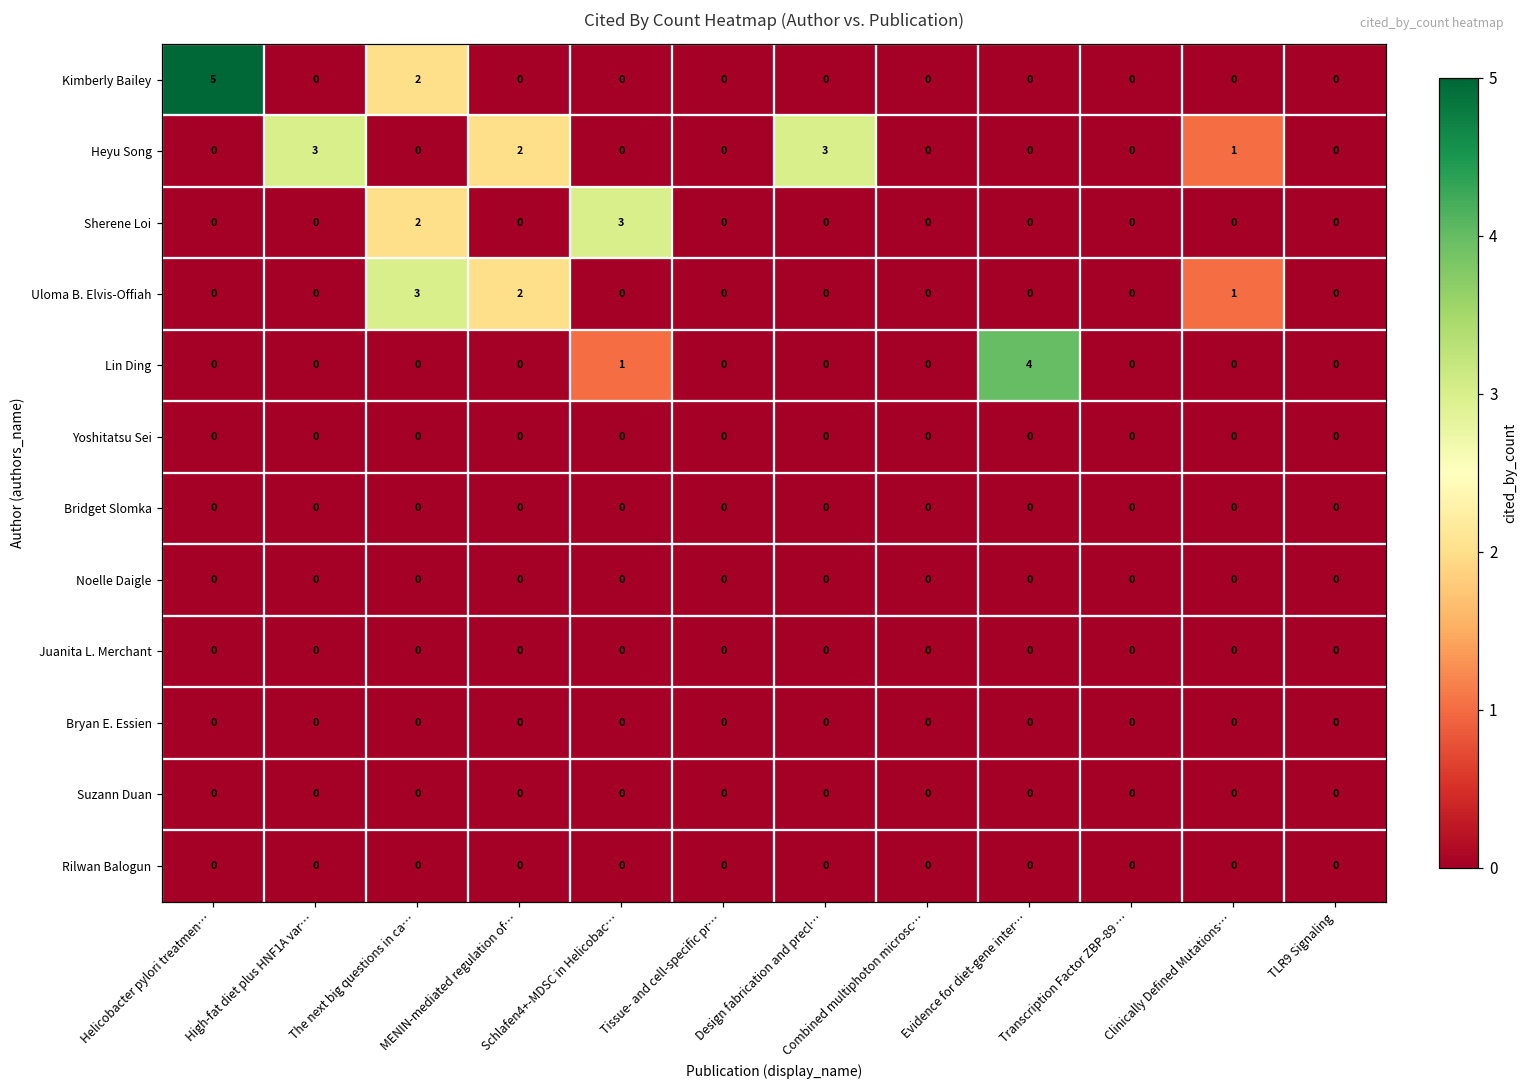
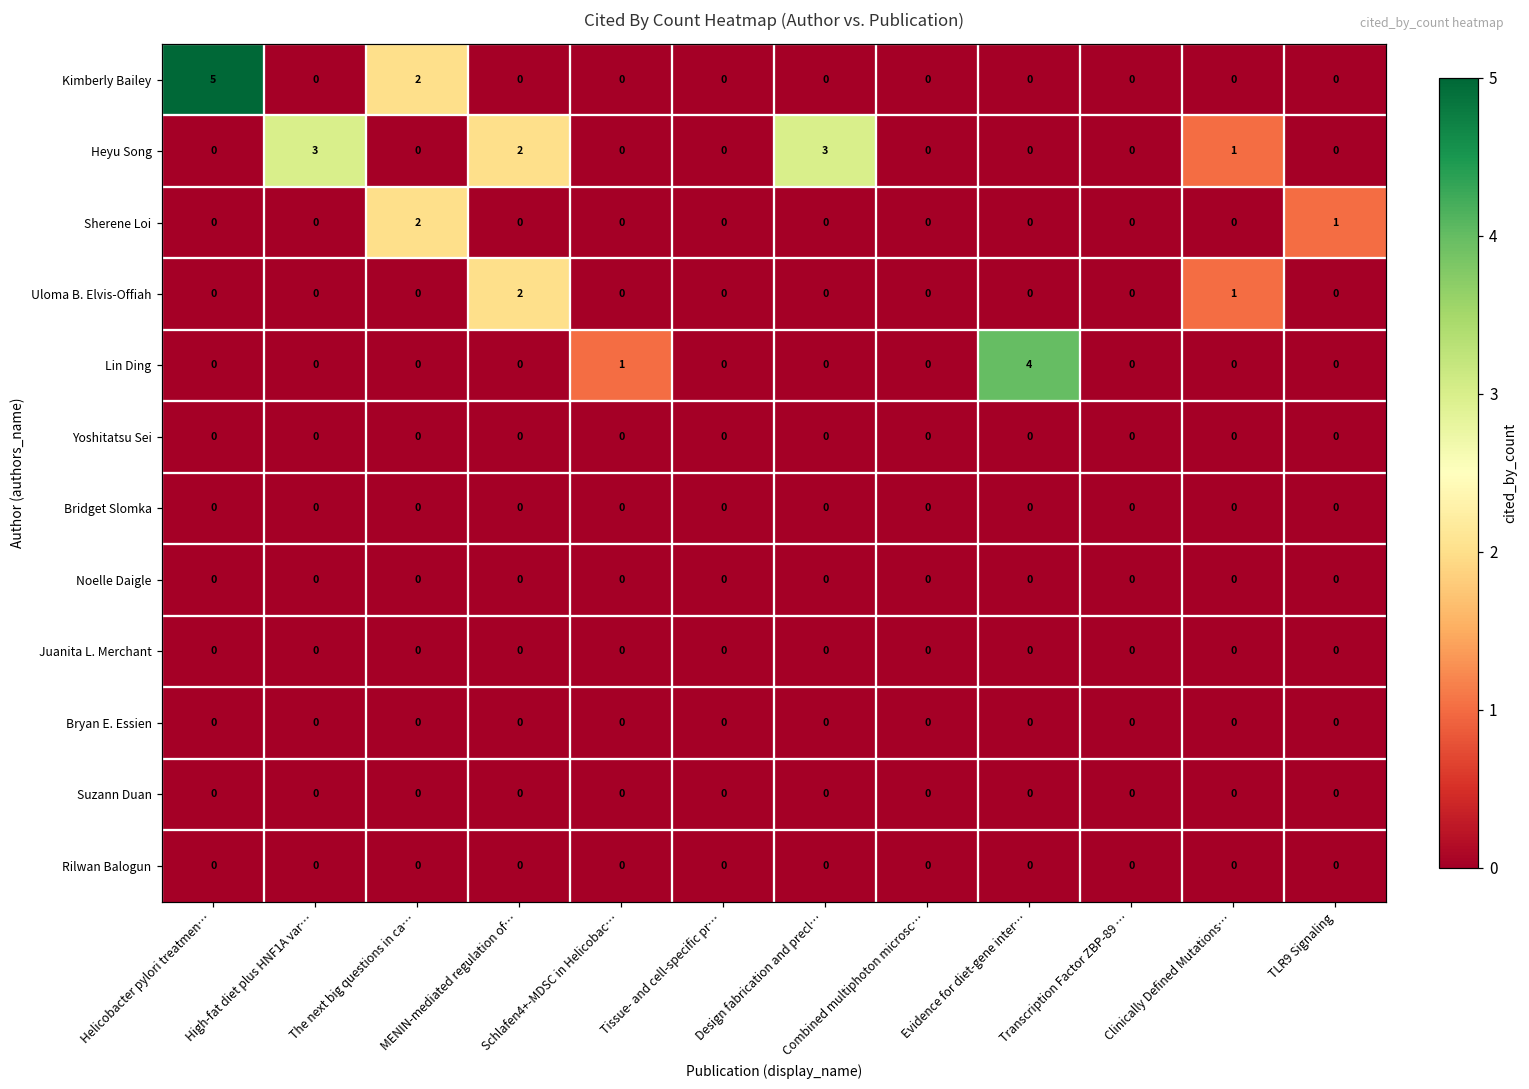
  {
    "Kimberly Bailey": {
      "Helicobacter pylori treatmen…": 5,
      "High-fat diet plus HNF1A var…": 0,
      "The next big questions in ca…": 2,
      "MENIN-mediated regulation of…": 0,
      "Schlafen4+-MDSC in Helicobac…": 0,
      "Tissue- and cell-specific pr…": 0,
      "Design fabrication and precl…": 0,
      "Combined multiphoton microsc…": 0,
      "Evidence for diet-gene inter…": 0,
      "Transcription Factor ZBP-89 …": 0,
      "Clinically Defined Mutations…": 0,
      "TLR9 Signaling": 0
    },
    "Heyu Song": {
      "Helicobacter pylori treatmen…": 0,
      "High-fat diet plus HNF1A var…": 3,
      "The next big questions in ca…": 0,
      "MENIN-mediated regulation of…": 2,
      "Schlafen4+-MDSC in Helicobac…": 0,
      "Tissue- and cell-specific pr…": 0,
      "Design fabrication and precl…": 3,
      "Combined multiphoton microsc…": 0,
      "Evidence for diet-gene inter…": 0,
      "Transcription Factor ZBP-89 …": 0,
      "Clinically Defined Mutations…": 1,
      "TLR9 Signaling": 0
    },
    "Sherene Loi": {
      "Helicobacter pylori treatmen…": 0,
      "High-fat diet plus HNF1A var…": 0,
      "The next big questions in ca…": 2,
      "MENIN-mediated regulation of…": 0,
-     "Schlafen4+-MDSC in Helicobac…": 3,
+     "Schlafen4+-MDSC in Helicobac…": 0,
      "Tissue- and cell-specific pr…": 0,
      "Design fabrication and precl…": 0,
      "Combined multiphoton microsc…": 0,
      "Evidence for diet-gene inter…": 0,
      "Transcription Factor ZBP-89 …": 0,
      "Clinically Defined Mutations…": 0,
-     "TLR9 Signaling": 0
+     "TLR9 Signaling": 1
    },
    "Uloma B. Elvis-Offiah": {
      "Helicobacter pylori treatmen…": 0,
      "High-fat diet plus HNF1A var…": 0,
-     "The next big questions in ca…": 3,
+     "The next big questions in ca…": 0,
      "MENIN-mediated regulation of…": 2,
      "Schlafen4+-MDSC in Helicobac…": 0,
      "Tissue- and cell-specific pr…": 0,
      "Design fabrication and precl…": 0,
      "Combined multiphoton microsc…": 0,
      "Evidence for diet-gene inter…": 0,
      "Transcription Factor ZBP-89 …": 0,
      "Clinically Defined Mutations…": 1,
      "TLR9 Signaling": 0
    },
    "Lin Ding": {
      "Helicobacter pylori treatmen…": 0,
      "High-fat diet plus HNF1A var…": 0,
      "The next big questions in ca…": 0,
      "MENIN-mediated regulation of…": 0,
      "Schlafen4+-MDSC in Helicobac…": 1,
      "Tissue- and cell-specific pr…": 0,
      "Design fabrication and precl…": 0,
      "Combined multiphoton microsc…": 0,
      "Evidence for diet-gene inter…": 4,
      "Transcription Factor ZBP-89 …": 0,
      "Clinically Defined Mutations…": 0,
      "TLR9 Signaling": 0
    },
    "Yoshitatsu Sei": {
      "Helicobacter pylori treatmen…": 0,
      "High-fat diet plus HNF1A var…": 0,
      "The next big questions in ca…": 0,
      "MENIN-mediated regulation of…": 0,
      "Schlafen4+-MDSC in Helicobac…": 0,
      "Tissue- and cell-specific pr…": 0,
      "Design fabrication and precl…": 0,
      "Combined multiphoton microsc…": 0,
      "Evidence for diet-gene inter…": 0,
      "Transcription Factor ZBP-89 …": 0,
      "Clinically Defined Mutations…": 0,
      "TLR9 Signaling": 0
    },
    "Bridget Slomka": {
      "Helicobacter pylori treatmen…": 0,
      "High-fat diet plus HNF1A var…": 0,
      "The next big questions in ca…": 0,
      "MENIN-mediated regulation of…": 0,
      "Schlafen4+-MDSC in Helicobac…": 0,
      "Tissue- and cell-specific pr…": 0,
      "Design fabrication and precl…": 0,
      "Combined multiphoton microsc…": 0,
      "Evidence for diet-gene inter…": 0,
      "Transcription Factor ZBP-89 …": 0,
      "Clinically Defined Mutations…": 0,
      "TLR9 Signaling": 0
    },
    "Noelle Daigle": {
      "Helicobacter pylori treatmen…": 0,
      "High-fat diet plus HNF1A var…": 0,
      "The next big questions in ca…": 0,
      "MENIN-mediated regulation of…": 0,
      "Schlafen4+-MDSC in Helicobac…": 0,
      "Tissue- and cell-specific pr…": 0,
      "Design fabrication and precl…": 0,
      "Combined multiphoton microsc…": 0,
      "Evidence for diet-gene inter…": 0,
      "Transcription Factor ZBP-89 …": 0,
      "Clinically Defined Mutations…": 0,
      "TLR9 Signaling": 0
    },
    "Juanita L. Merchant": {
      "Helicobacter pylori treatmen…": 0,
      "High-fat diet plus HNF1A var…": 0,
      "The next big questions in ca…": 0,
      "MENIN-mediated regulation of…": 0,
      "Schlafen4+-MDSC in Helicobac…": 0,
      "Tissue- and cell-specific pr…": 0,
      "Design fabrication and precl…": 0,
      "Combined multiphoton microsc…": 0,
      "Evidence for diet-gene inter…": 0,
      "Transcription Factor ZBP-89 …": 0,
      "Clinically Defined Mutations…": 0,
      "TLR9 Signaling": 0
    },
    "Bryan E. Essien": {
      "Helicobacter pylori treatmen…": 0,
      "High-fat diet plus HNF1A var…": 0,
      "The next big questions in ca…": 0,
      "MENIN-mediated regulation of…": 0,
      "Schlafen4+-MDSC in Helicobac…": 0,
      "Tissue- and cell-specific pr…": 0,
      "Design fabrication and precl…": 0,
      "Combined multiphoton microsc…": 0,
      "Evidence for diet-gene inter…": 0,
      "Transcription Factor ZBP-89 …": 0,
      "Clinically Defined Mutations…": 0,
      "TLR9 Signaling": 0
    },
    "Suzann Duan": {
      "Helicobacter pylori treatmen…": 0,
      "High-fat diet plus HNF1A var…": 0,
      "The next big questions in ca…": 0,
      "MENIN-mediated regulation of…": 0,
      "Schlafen4+-MDSC in Helicobac…": 0,
      "Tissue- and cell-specific pr…": 0,
      "Design fabrication and precl…": 0,
      "Combined multiphoton microsc…": 0,
      "Evidence for diet-gene inter…": 0,
      "Transcription Factor ZBP-89 …": 0,
      "Clinically Defined Mutations…": 0,
      "TLR9 Signaling": 0
    },
    "Rilwan Balogun": {
      "Helicobacter pylori treatmen…": 0,
      "High-fat diet plus HNF1A var…": 0,
      "The next big questions in ca…": 0,
      "MENIN-mediated regulation of…": 0,
      "Schlafen4+-MDSC in Helicobac…": 0,
      "Tissue- and cell-specific pr…": 0,
      "Design fabrication and precl…": 0,
      "Combined multiphoton microsc…": 0,
      "Evidence for diet-gene inter…": 0,
      "Transcription Factor ZBP-89 …": 0,
      "Clinically Defined Mutations…": 0,
      "TLR9 Signaling": 0
    }
  }
